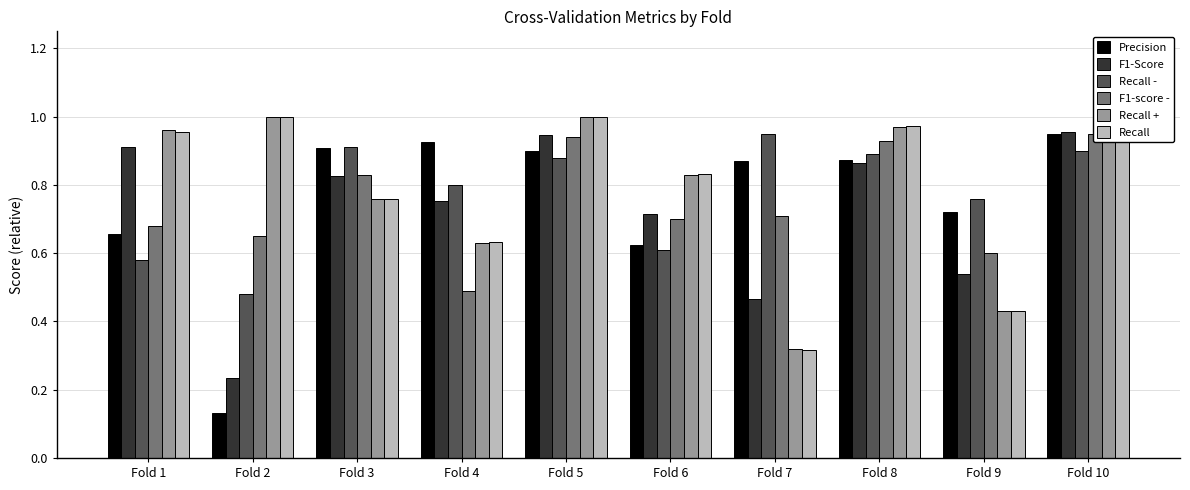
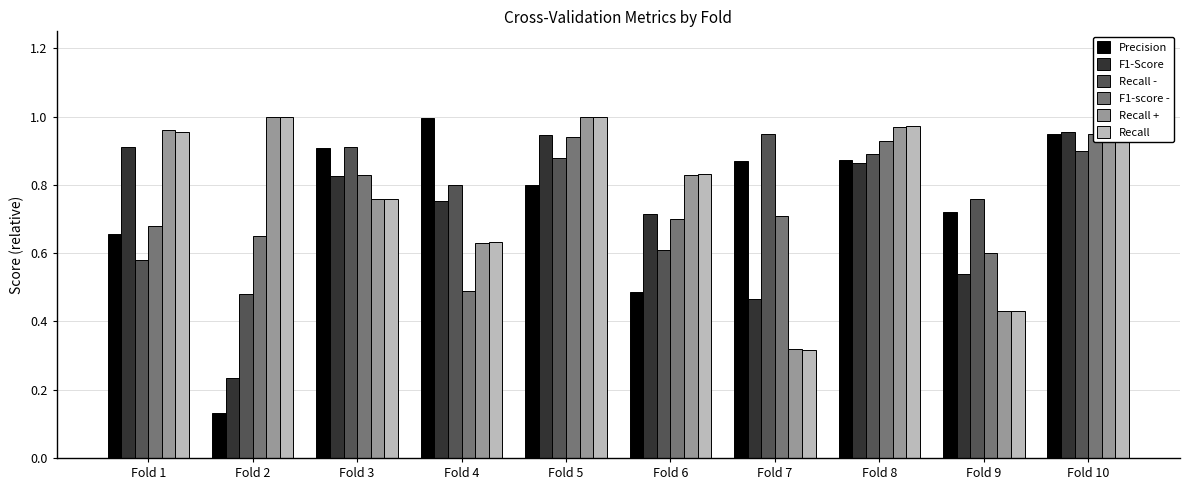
  {
    "Precision": {
      "Fold 1": 0.65,
      "Fold 2": 0.13,
      "Fold 3": 0.91,
-     "Fold 4": 0.93,
-     "Fold 5": 0.9,
-     "Fold 6": 0.63,
+     "Fold 4": 0.99,
+     "Fold 5": 0.8,
+     "Fold 6": 0.49,
      "Fold 7": 0.87,
      "Fold 8": 0.87,
      "Fold 9": 0.72,
      "Fold 10": 0.95
    }
  }
